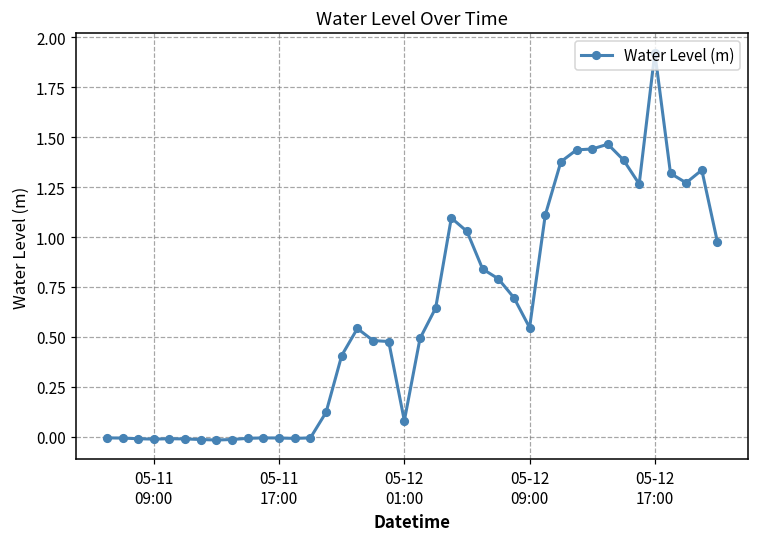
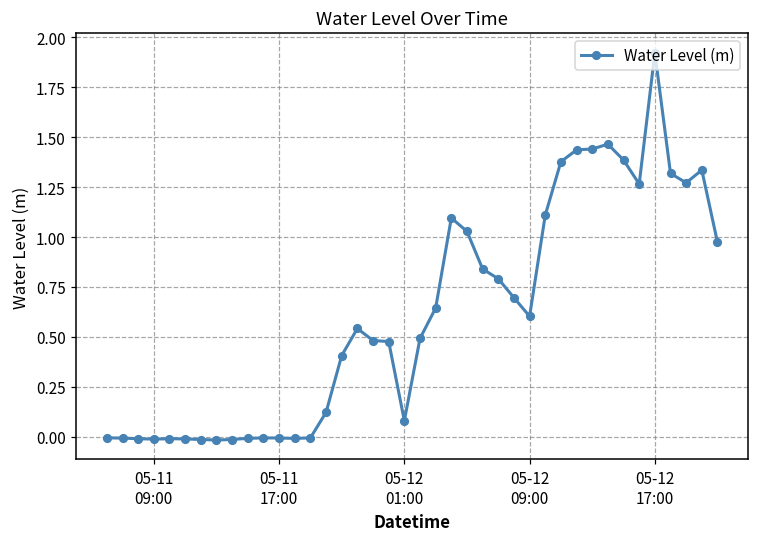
  {
    "05-11 09:00": -0.01,
    "05-11 17:00": -0.01,
    "05-12 01:00": 0.08,
-   "05-12 09:00": 0.55
+   "05-12 09:00": 0.60
  }
